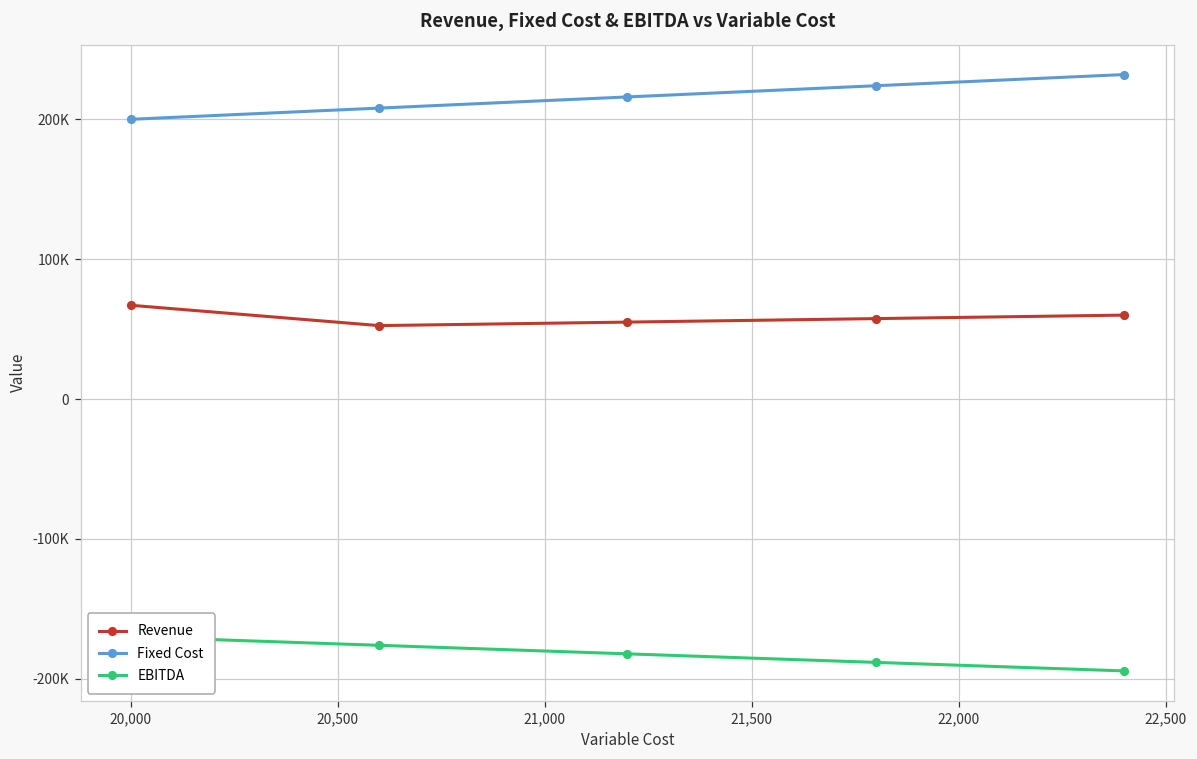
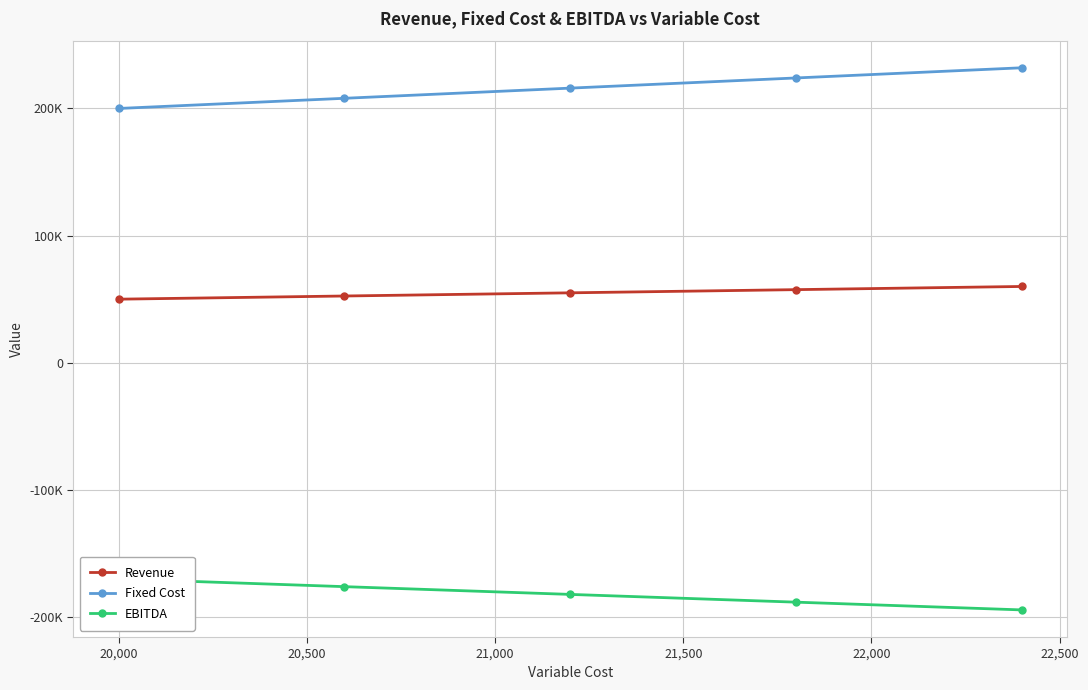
  {
    "Revenue": {
-     "20,000": 67000
+     "20,000": 50000
    },
    "Fixed Cost": {
      "20,000": 200000
    }
  }
